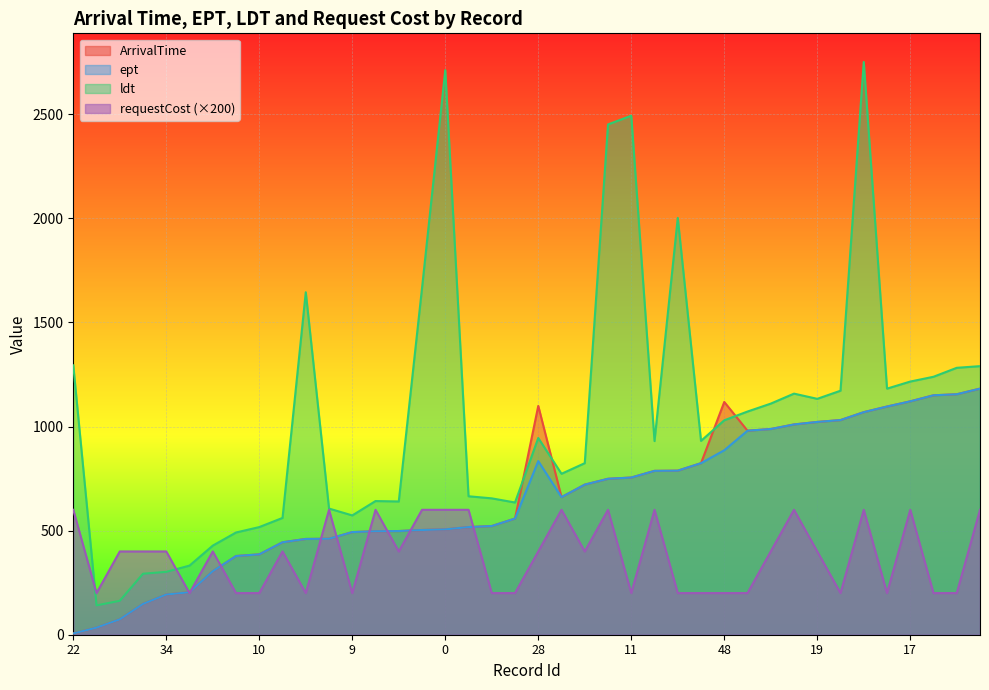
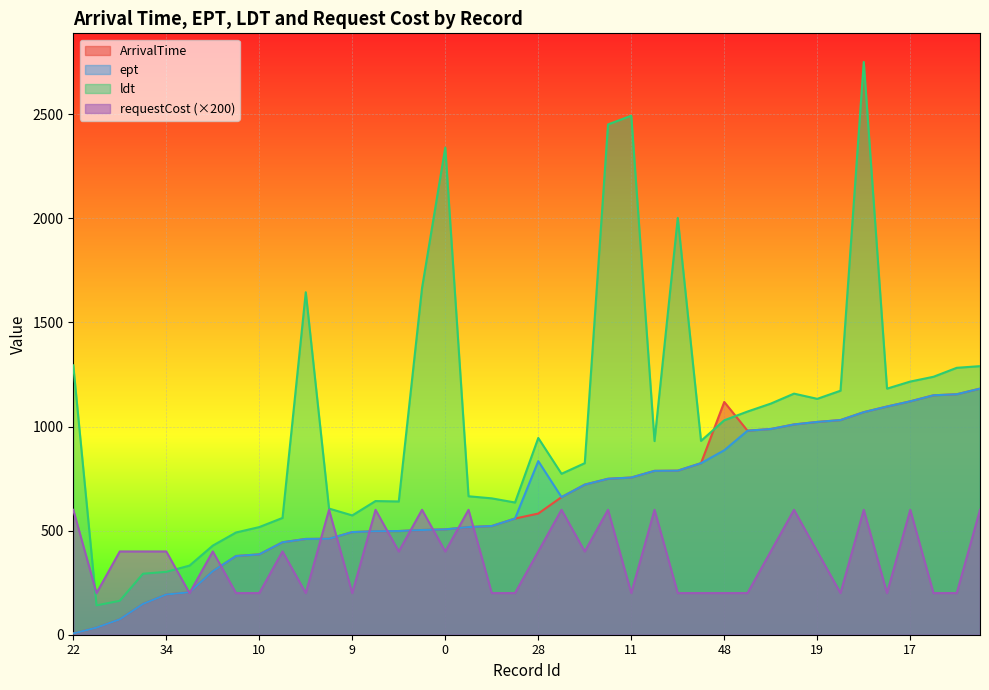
  {
    "ArrivalTime": {
-     "28": 1100,
+     "28": 580,
      "48": 1120
    },
    "ept": {
      "28": 830,
      "48": 890
    },
    "ldt": {
-     "0": 2710,
+     "0": 2340,
      "28": 950,
      "48": 1030
    },
    "requestCost (×200)": {
-     "0": 600,
+     "0": 400,
      "28": 400,
      "48": 200
    }
  }
